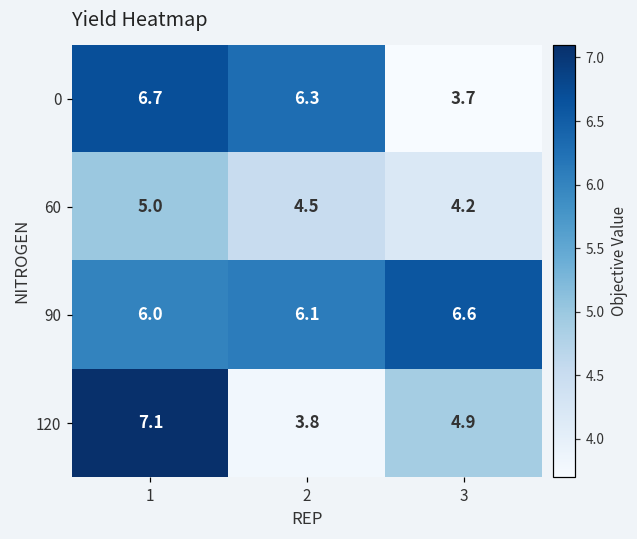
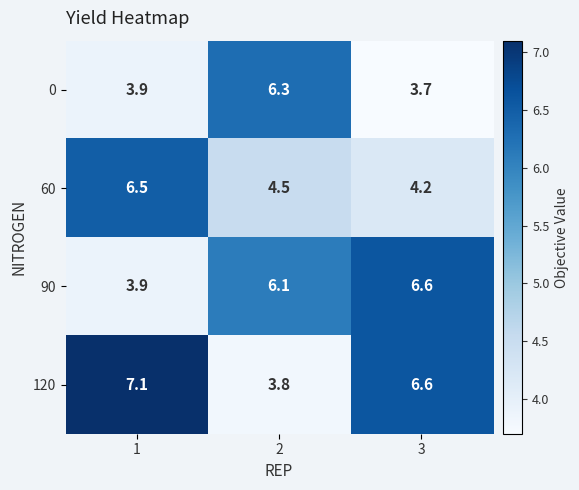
  {
    "0": {
-     "1": 6.7,
+     "1": 3.9,
      "2": 6.3,
      "3": 3.7
    },
    "60": {
-     "1": 5.0,
+     "1": 6.5,
      "2": 4.5,
      "3": 4.2
    },
    "90": {
-     "1": 6.0,
+     "1": 3.9,
      "2": 6.1,
      "3": 6.6
    },
    "120": {
      "1": 7.1,
      "2": 3.8,
-     "3": 4.9
+     "3": 6.6
    }
  }
